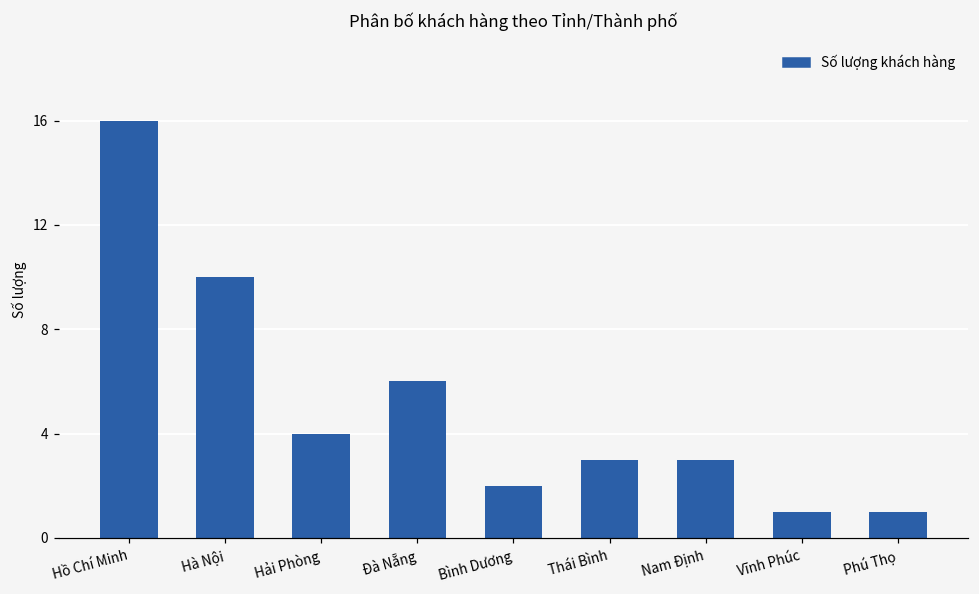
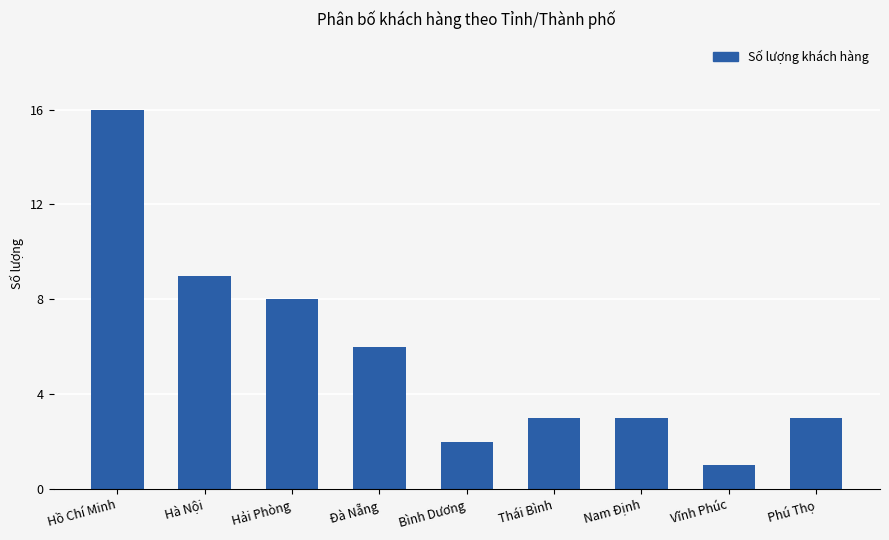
  {
    "Hồ Chí Minh": 16,
-   "Hà Nội": 10,
-   "Hải Phòng": 4,
+   "Hà Nội": 9,
+   "Hải Phòng": 8,
    "Đà Nẵng": 6,
    "Bình Dương": 2,
    "Thái Bình": 3,
    "Nam Định": 3,
    "Vĩnh Phúc": 1,
-   "Phú Thọ": 1
+   "Phú Thọ": 3
  }
